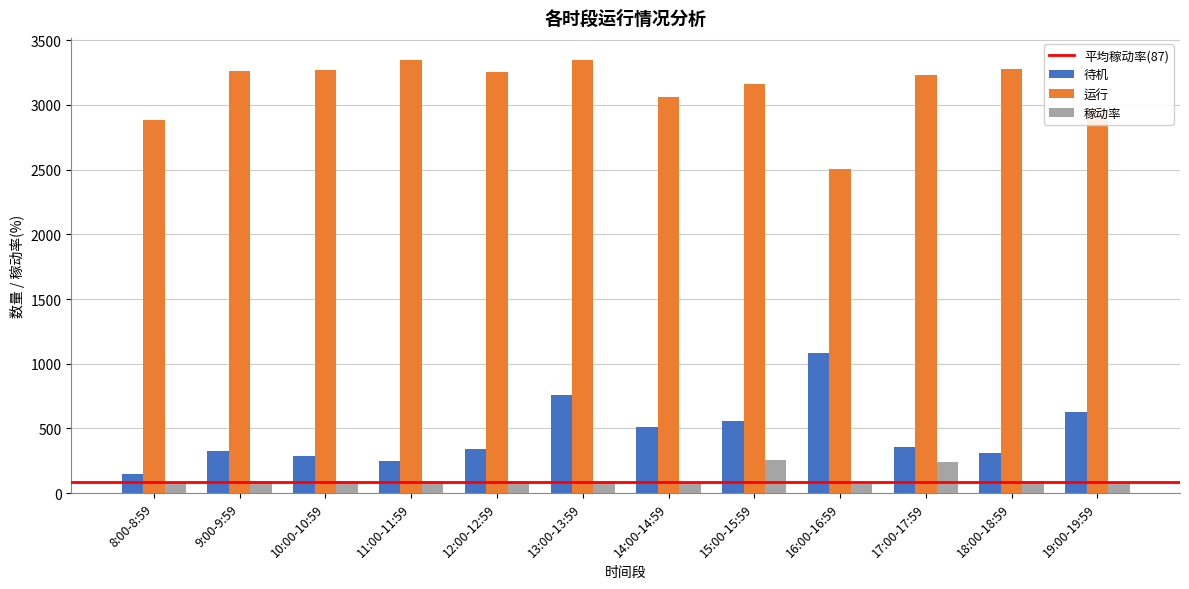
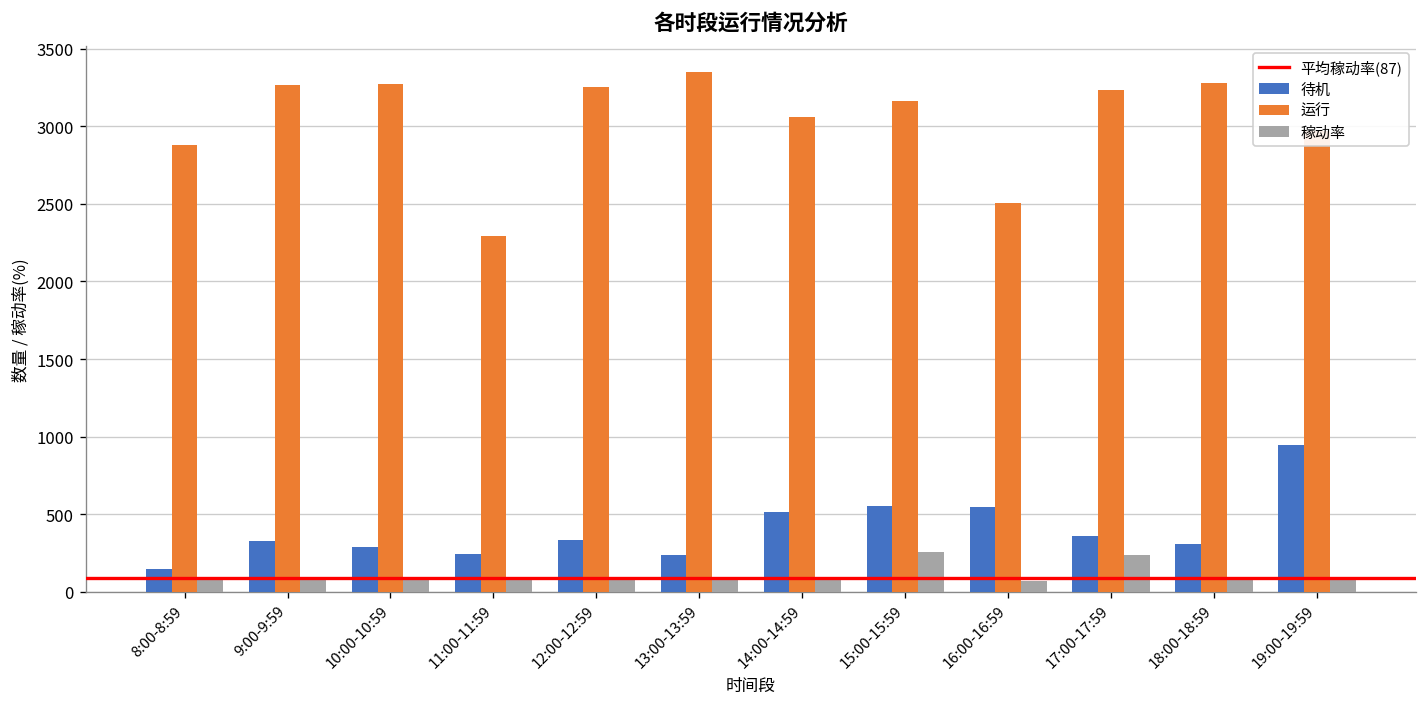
  {
    "待机": {
      "8:00-8:59": 150,
      "9:00-9:59": 330,
      "10:00-10:59": 290,
      "11:00-11:59": 250,
      "12:00-12:59": 340,
-     "13:00-13:59": 760,
+     "13:00-13:59": 240,
      "14:00-14:59": 520,
      "15:00-15:59": 550,
-     "16:00-16:59": 1080,
+     "16:00-16:59": 550,
      "17:00-17:59": 360,
      "18:00-18:59": 310,
-     "19:00-19:59": 620
+     "19:00-19:59": 950
    },
    "运行": {
      "8:00-8:59": 2880,
      "9:00-9:59": 3260,
      "10:00-10:59": 3270,
-     "11:00-11:59": 3340,
+     "11:00-11:59": 2300,
      "12:00-12:59": 3250,
      "13:00-13:59": 3350,
      "14:00-14:59": 3060,
      "15:00-15:59": 3160,
      "16:00-16:59": 2510,
      "17:00-17:59": 3230,
      "18:00-18:59": 3280
    },
    "稼动率": {
      "8:00-8:59": 80,
      "9:00-9:59": 90,
      "10:00-10:59": 90,
      "11:00-11:59": 90,
      "12:00-12:59": 90,
      "13:00-13:59": 90,
      "14:00-14:59": 90,
      "15:00-15:59": 260,
      "16:00-16:59": 70,
      "17:00-17:59": 240,
      "18:00-18:59": 90,
      "19:00-19:59": 80
    }
  }
